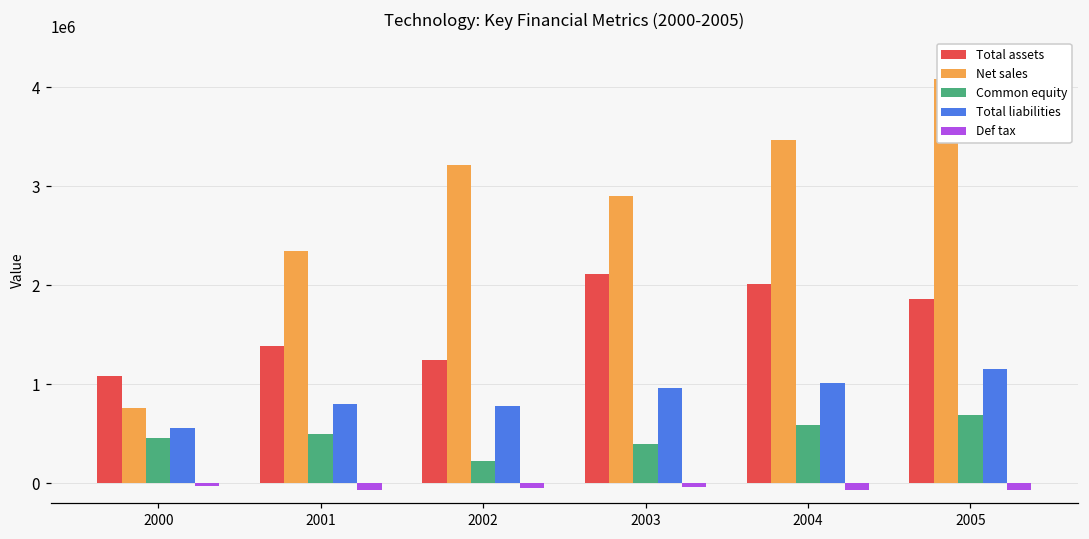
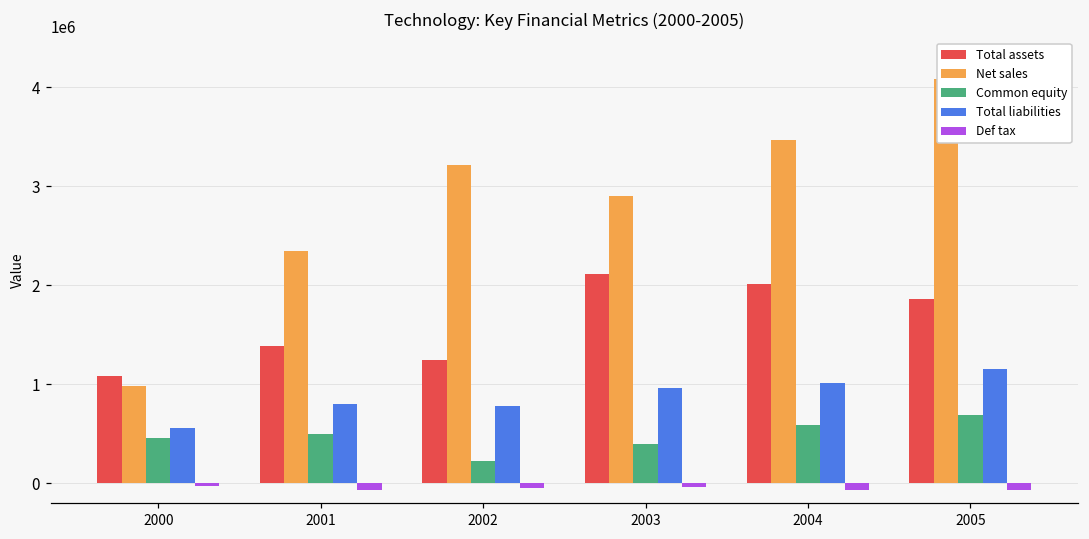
  {
    "Total assets": {
      "2000": 1100000,
      "2001": 1400000,
      "2002": 1200000,
      "2003": 2100000,
      "2004": 2000000,
      "2005": 1900000
    },
    "Net sales": {
-     "2000": 800000,
+     "2000": 1000000,
      "2001": 2300000,
      "2002": 3200000,
      "2003": 2900000,
      "2004": 3500000
    },
    "Common equity": {
      "2000": 500000,
      "2001": 500000,
      "2002": 200000,
      "2003": 400000,
      "2004": 600000,
      "2005": 700000
    },
    "Total liabilities": {
      "2000": 600000,
      "2001": 800000,
      "2002": 800000,
      "2003": 1000000,
      "2004": 1000000,
      "2005": 1200000
    },
    "Def tax": {
      "2000": 0,
      "2001": -100000,
      "2002": 0,
      "2003": 0,
      "2004": -100000,
      "2005": -100000
    }
  }
